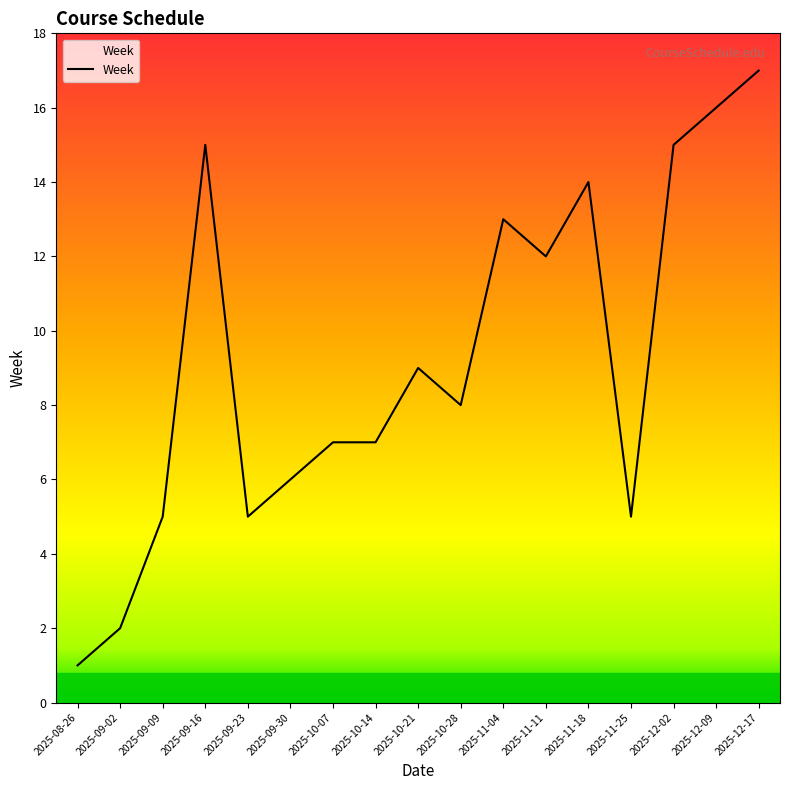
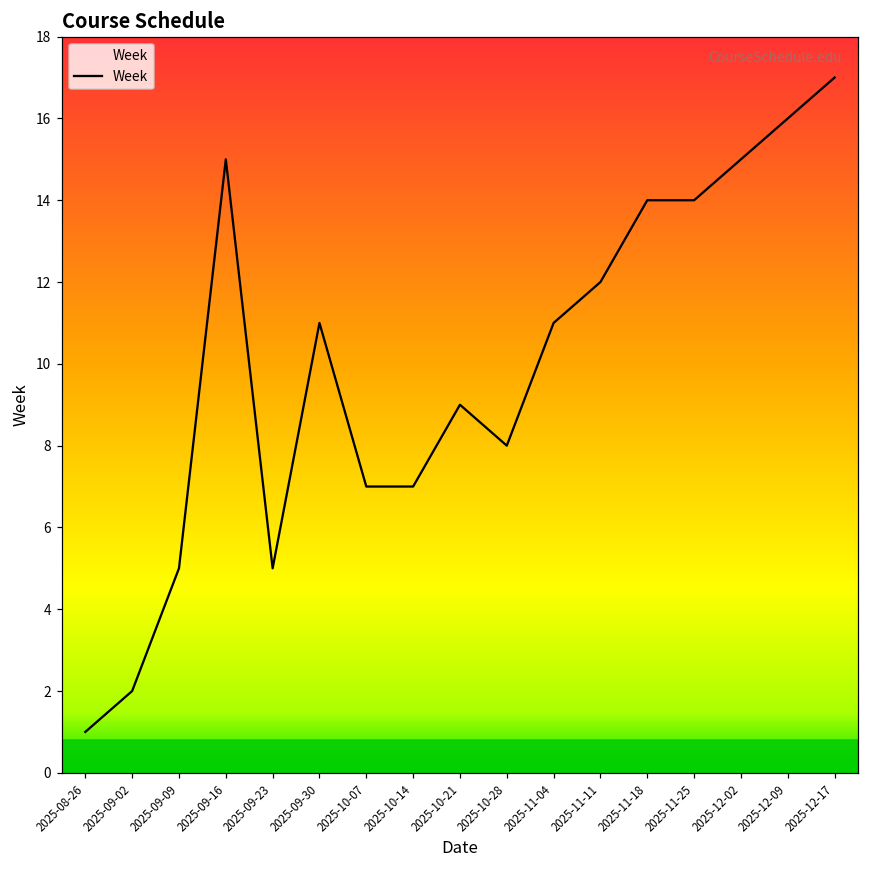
  {
    "2025-08-26": 1,
    "2025-09-02": 2,
    "2025-09-09": 5,
    "2025-09-16": 15,
    "2025-09-23": 5,
-   "2025-09-30": 6,
+   "2025-09-30": 11,
    "2025-10-07": 7,
    "2025-10-14": 7,
    "2025-10-21": 9,
    "2025-10-28": 8,
-   "2025-11-04": 13,
+   "2025-11-04": 11,
    "2025-11-11": 12,
    "2025-11-18": 14,
-   "2025-11-25": 5,
+   "2025-11-25": 14,
    "2025-12-02": 15,
    "2025-12-09": 16,
    "2025-12-17": 17
  }
